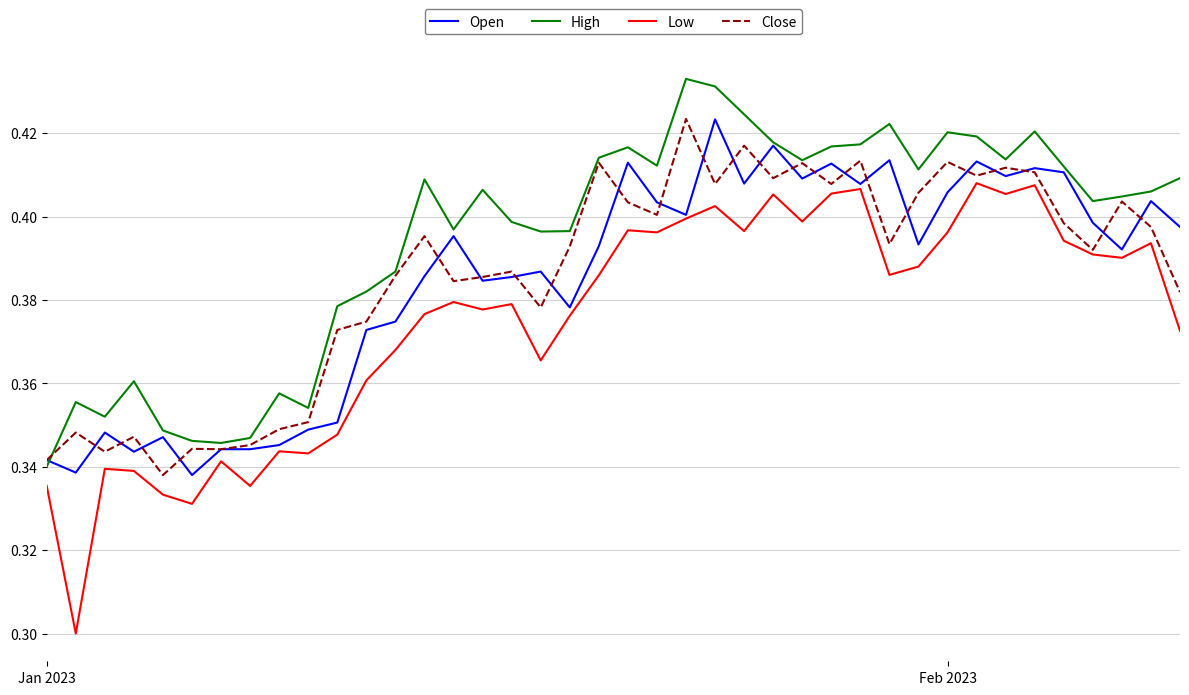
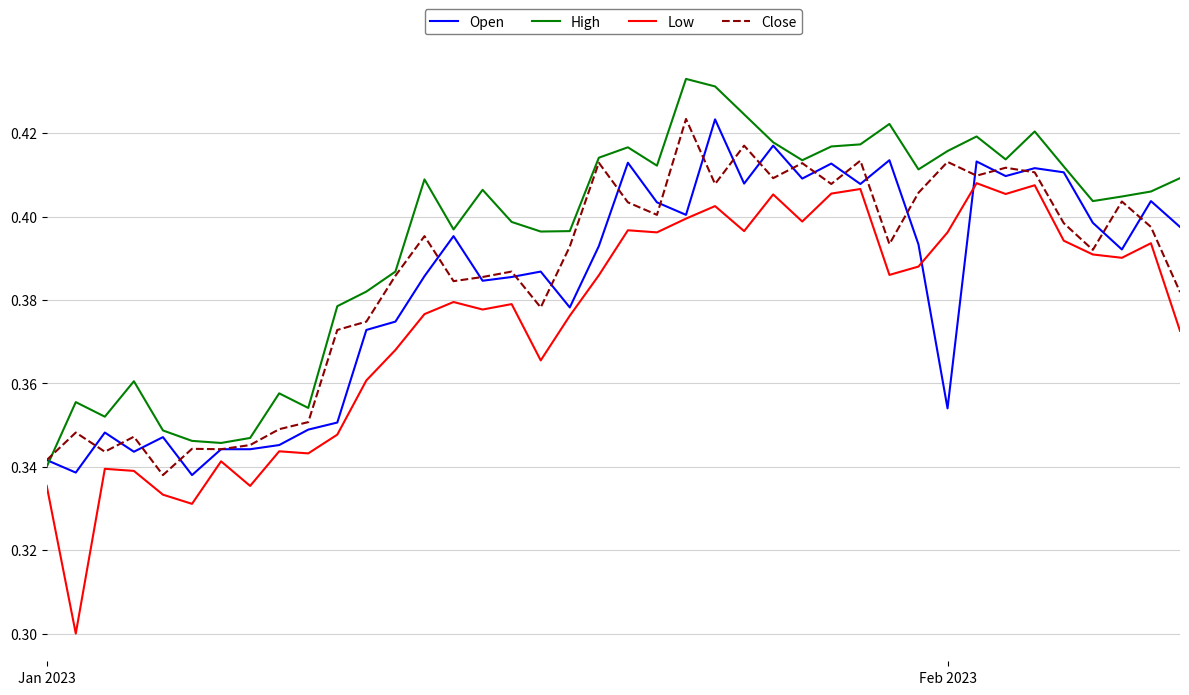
  {
    "Open": {
-     "Feb 2023": 0.406
+     "Feb 2023": 0.354
    },
    "High": {
      "Jan 2023": 0.340,
-     "Feb 2023": 0.420
+     "Feb 2023": 0.416
    },
    "Low": {
      "Jan 2023": 0.335,
      "Feb 2023": 0.396
    },
    "Close": {
      "Feb 2023": 0.413
    }
  }
